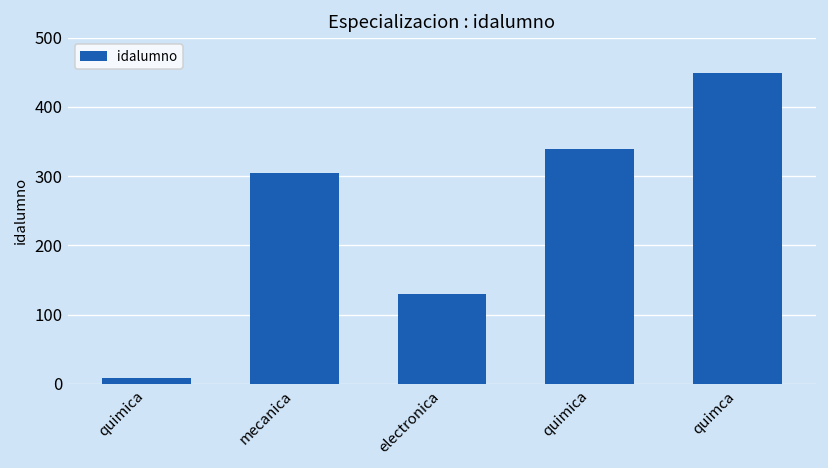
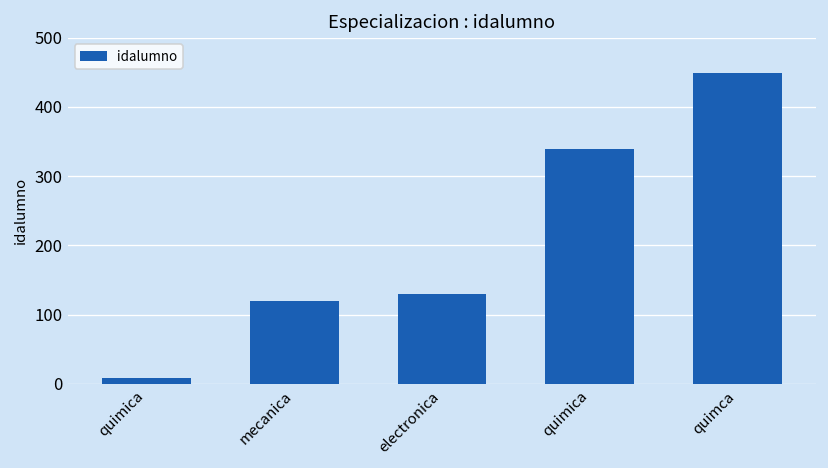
  {
-   "mecanica": 310,
+   "mecanica": 120,
    "electronica": 130,
    "quimca": 450
  }
